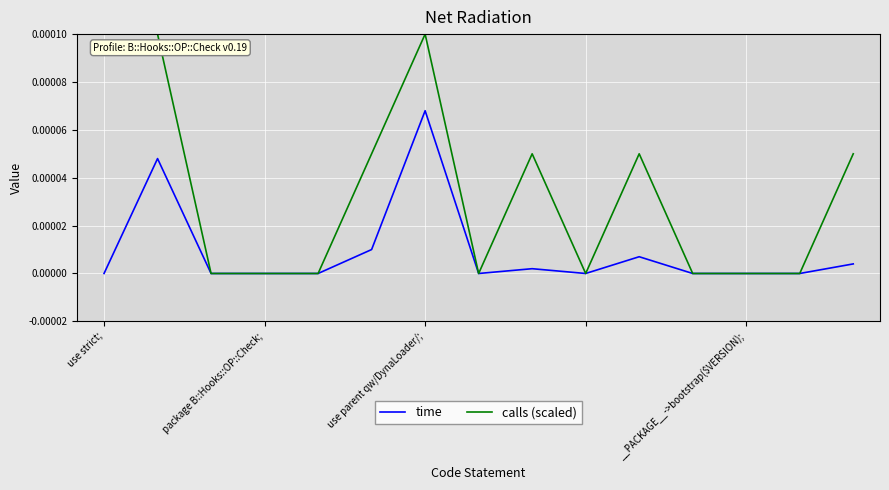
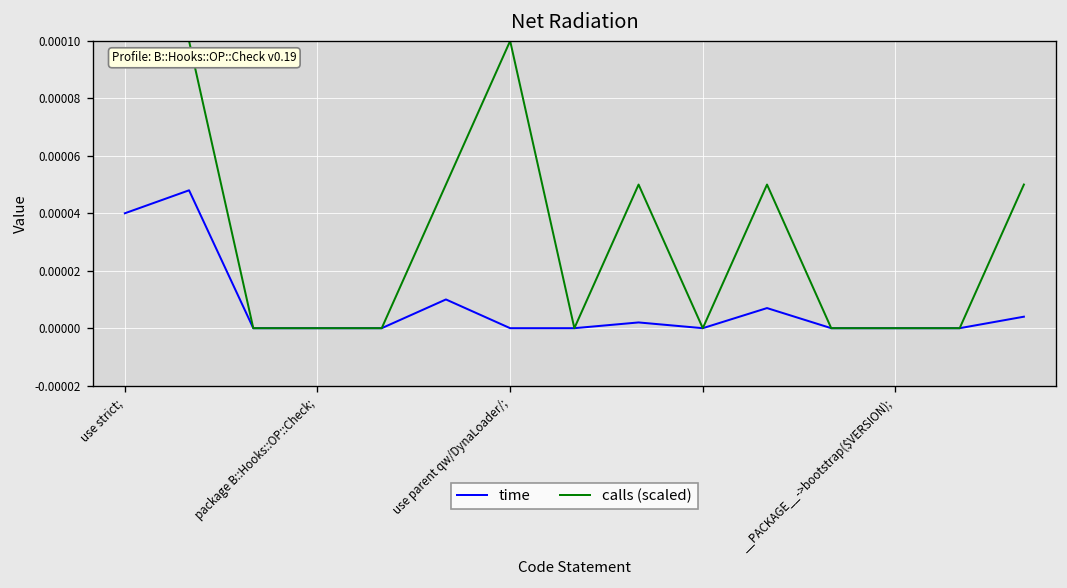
  {
    "time": {
-     "use strict;": 0.00000,
-     "use parent qw/DynaLoader/;": 0.0001
+     "use strict;": 0.00004,
+     "use parent qw/DynaLoader/;": 0.0000
    },
    "calls (scaled)": {
      "use strict;": 0.00010,
      "use parent qw/DynaLoader/;": 0.00010
    }
  }
